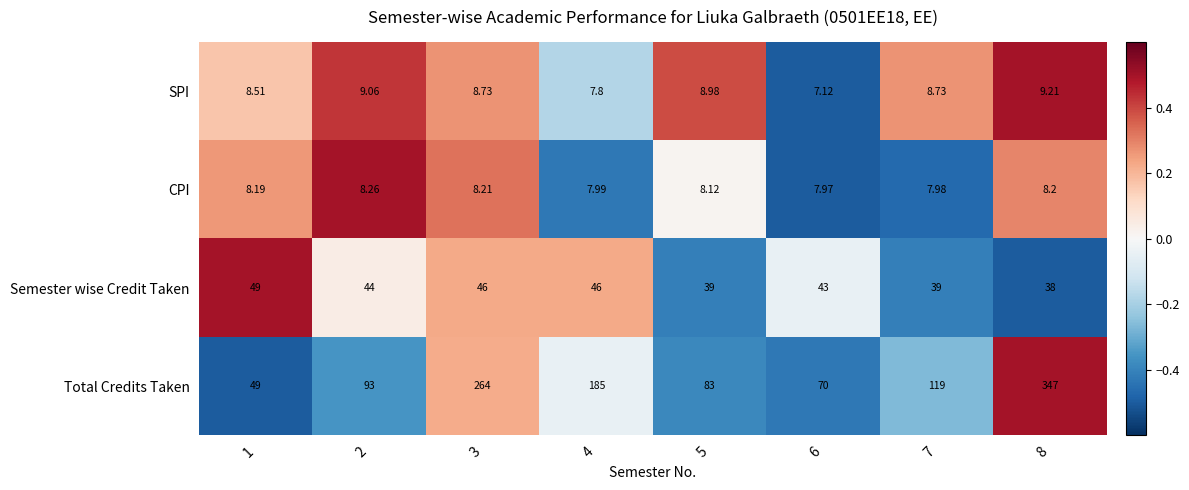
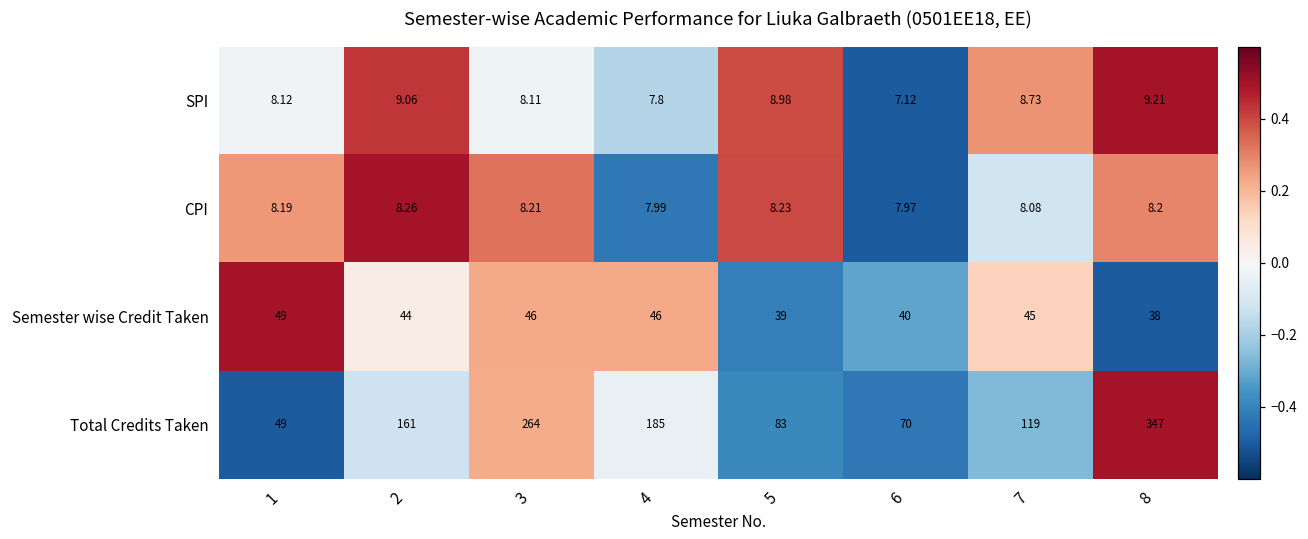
  {
    "SPI": {
-     "1": 8.51,
+     "1": 8.12,
      "2": 9.06,
-     "3": 8.73,
+     "3": 8.11,
      "4": 7.8,
      "5": 8.98,
      "6": 7.12,
      "7": 8.73,
      "8": 9.21
    },
    "CPI": {
      "1": 8.19,
      "2": 8.26,
      "3": 8.21,
      "4": 7.99,
-     "5": 8.12,
+     "5": 8.23,
      "6": 7.97,
-     "7": 7.98,
+     "7": 8.08,
      "8": 8.2
    },
    "Semester wise Credit Taken": {
      "1": 49,
      "2": 44,
      "3": 46,
      "4": 46,
      "5": 39,
-     "6": 43,
-     "7": 39,
+     "6": 40,
+     "7": 45,
      "8": 38
    },
    "Total Credits Taken": {
      "1": 49,
-     "2": 93,
+     "2": 161,
      "3": 264,
      "4": 185,
      "5": 83,
      "6": 70,
      "7": 119,
      "8": 347
    }
  }
